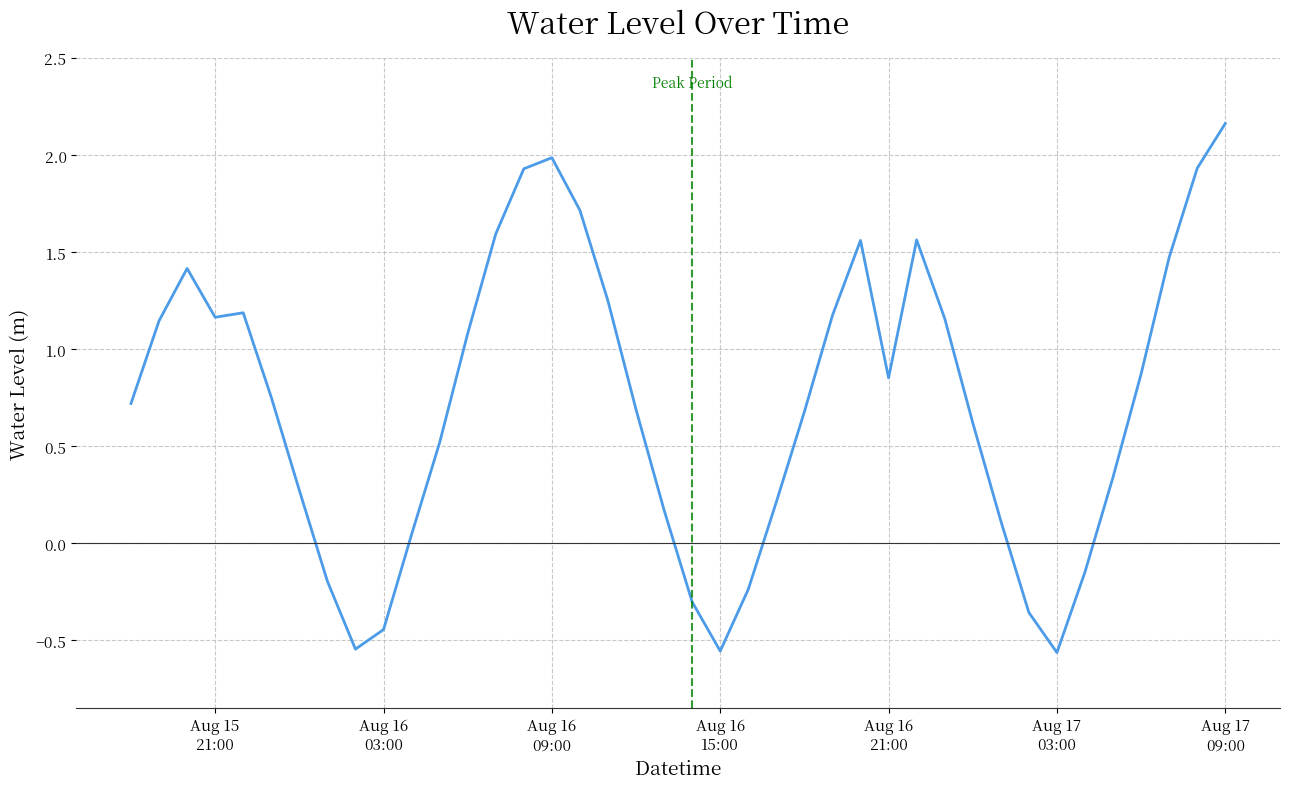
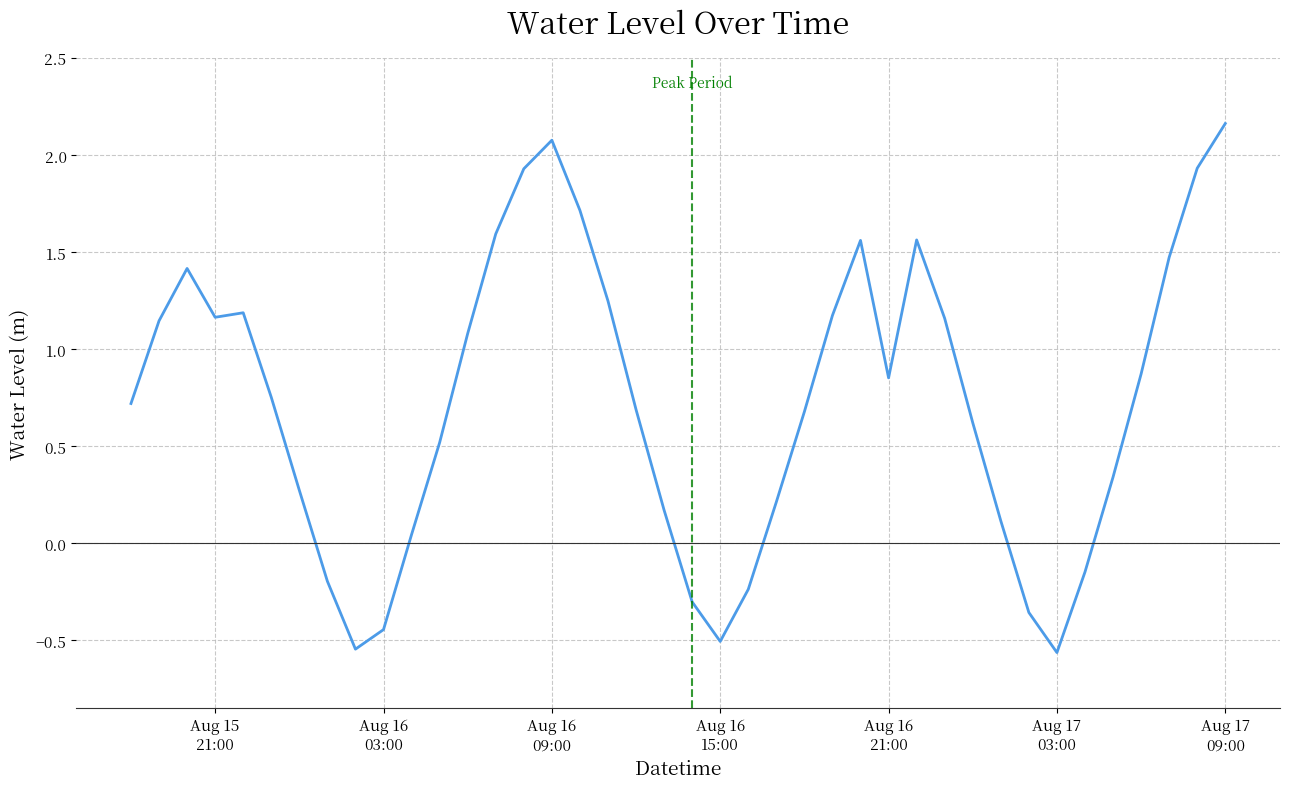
  {
    "Aug 15 21:00": 1.17,
    "Aug 16 03:00": -0.44,
-   "Aug 16 09:00": 1.99,
-   "Aug 16 15:00": -0.55,
+   "Aug 16 09:00": 2.08,
+   "Aug 16 15:00": -0.51,
    "Aug 16 21:00": 0.85,
    "Aug 17 03:00": -0.56,
    "Aug 17 09:00": 2.16
  }
